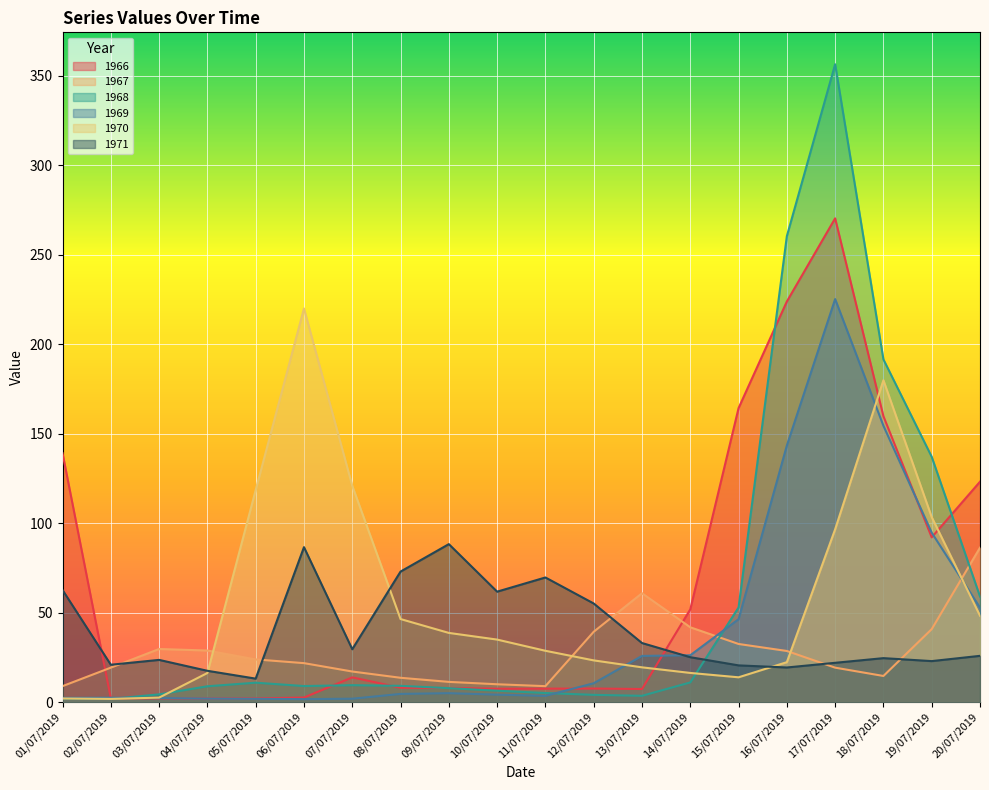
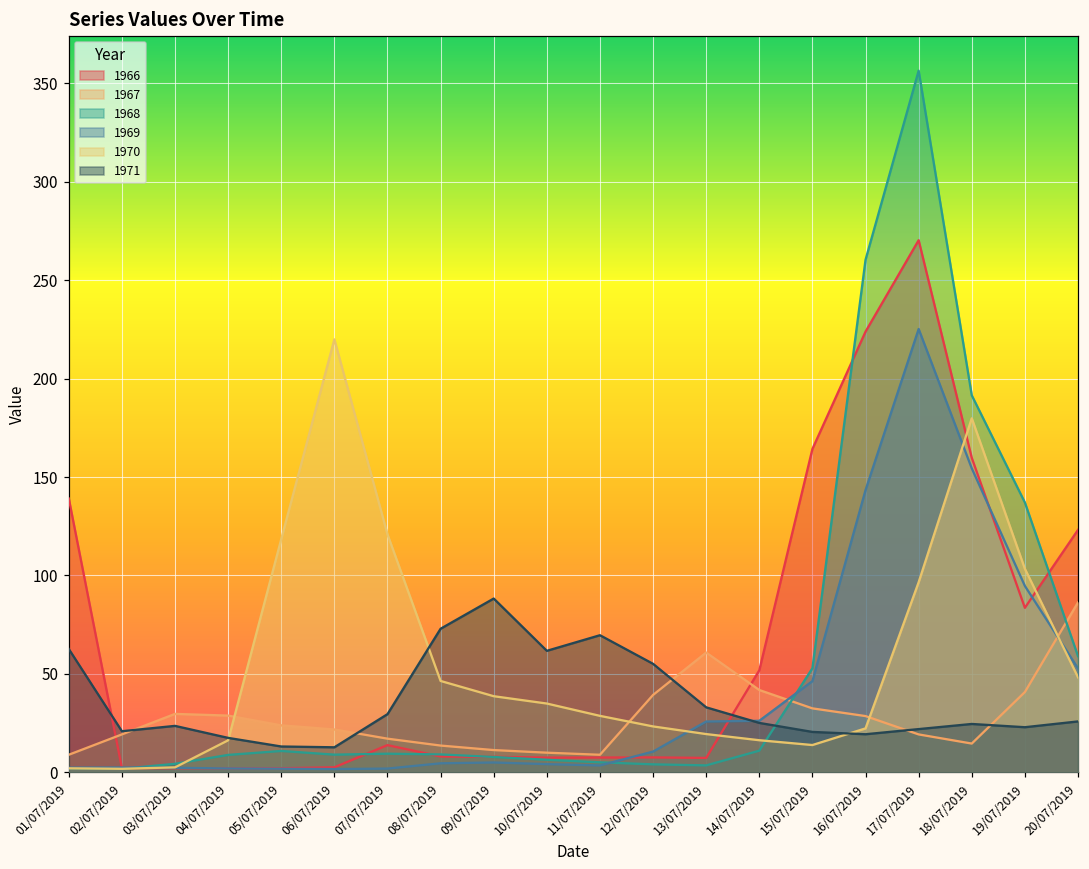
  {
    "1966": {
      "01/07/2019": 139,
      "07/07/2019": 14,
      "12/07/2019": 8,
      "13/07/2019": 7,
      "14/07/2019": 52,
      "15/07/2019": 164,
      "16/07/2019": 224,
      "17/07/2019": 270,
      "18/07/2019": 160,
-     "19/07/2019": 92,
+     "19/07/2019": 84,
      "20/07/2019": 123
    },
    "1971": {
      "01/07/2019": 63,
      "02/07/2019": 21,
      "03/07/2019": 24,
      "05/07/2019": 13,
-     "06/07/2019": 87,
+     "06/07/2019": 13,
      "07/07/2019": 30,
      "08/07/2019": 73,
      "09/07/2019": 88,
      "10/07/2019": 62,
      "11/07/2019": 70,
      "12/07/2019": 55,
      "13/07/2019": 33,
      "15/07/2019": 21,
      "16/07/2019": 19,
      "17/07/2019": 22,
      "18/07/2019": 25,
      "19/07/2019": 23,
      "20/07/2019": 26
    }
  }
